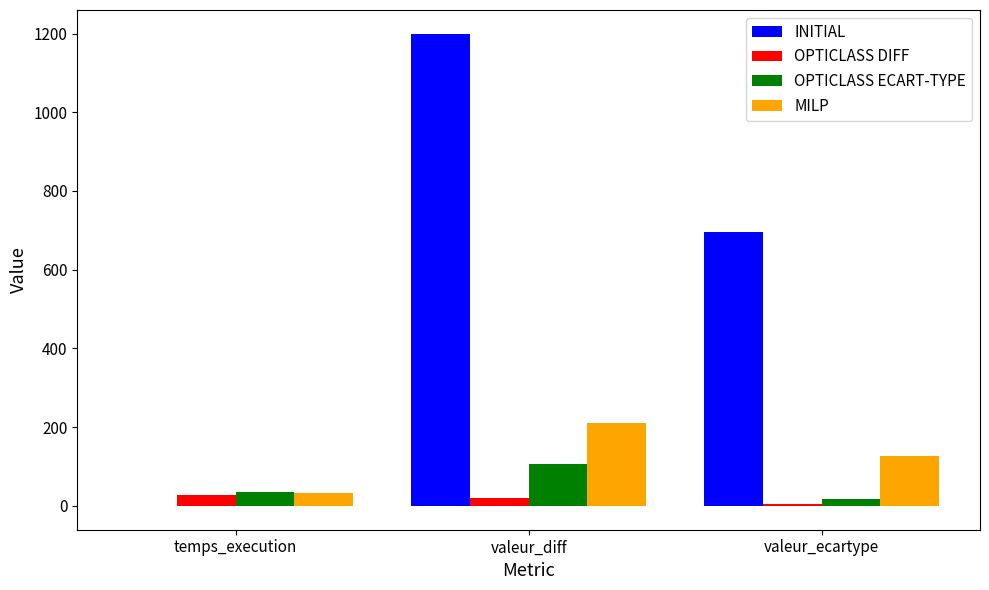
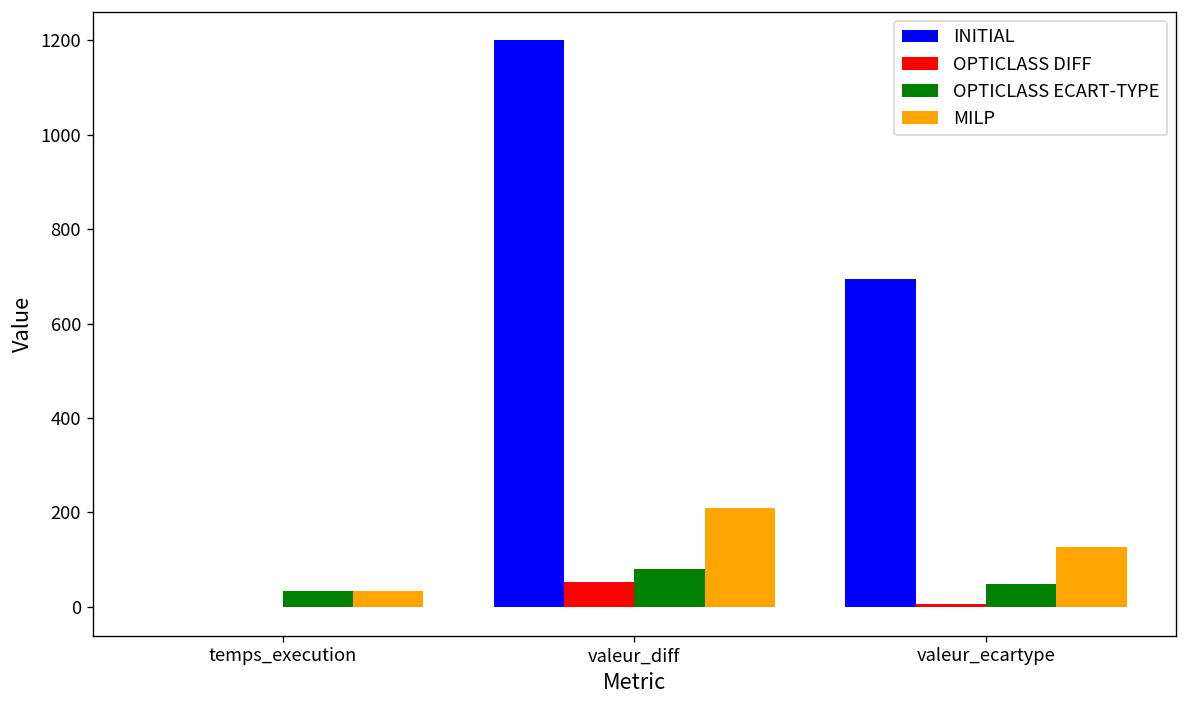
  {
    "INITIAL": {
      "valeur_diff": 1200,
      "valeur_ecartype": 690
    },
    "OPTICLASS DIFF": {
-     "temps_execution": 30,
-     "valeur_diff": 20
+     "temps_execution": 0,
+     "valeur_diff": 50
    },
    "OPTICLASS ECART-TYPE": {
      "temps_execution": 30,
-     "valeur_diff": 110,
-     "valeur_ecartype": 20
+     "valeur_diff": 80,
+     "valeur_ecartype": 50
    },
    "MILP": {
      "temps_execution": 30,
      "valeur_diff": 210,
      "valeur_ecartype": 130
    }
  }
